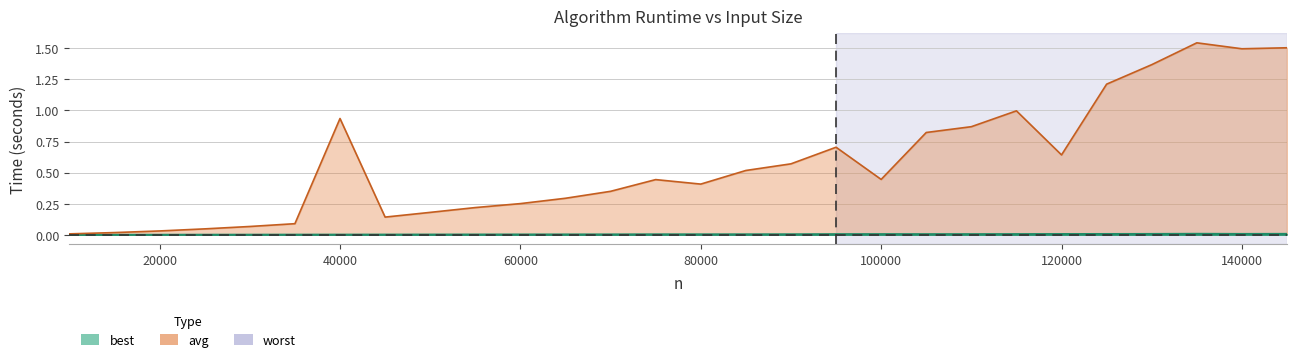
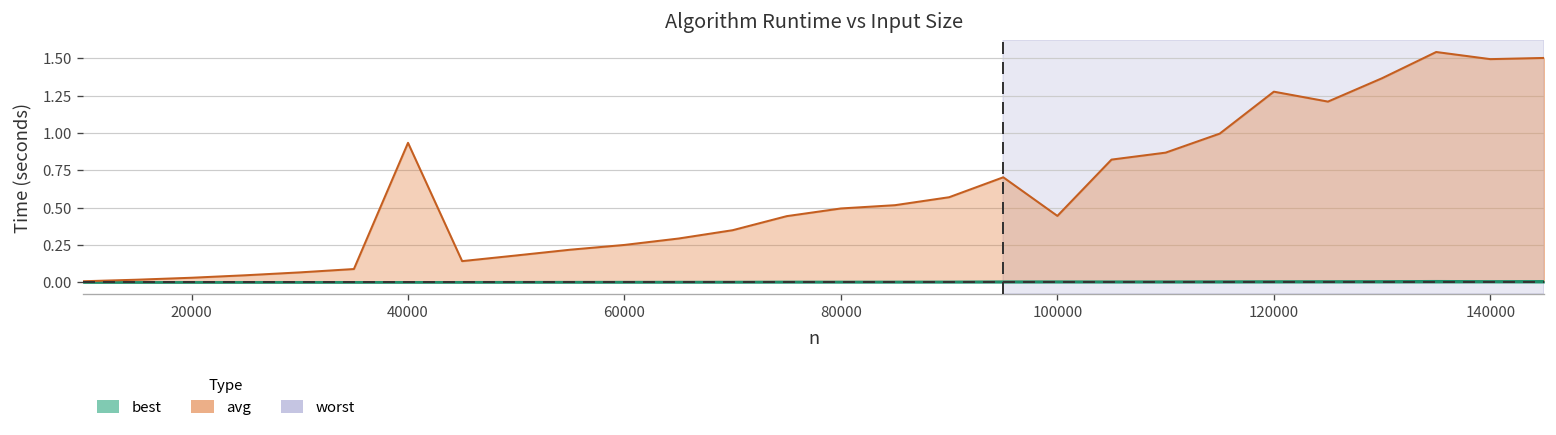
  {
    "avg": {
      "20000": 0.03,
      "40000": 0.93,
      "60000": 0.25,
-     "80000": 0.41,
+     "80000": 0.50,
      "100000": 0.45,
-     "120000": 0.64,
+     "120000": 1.28,
      "140000": 1.50
    }
  }
